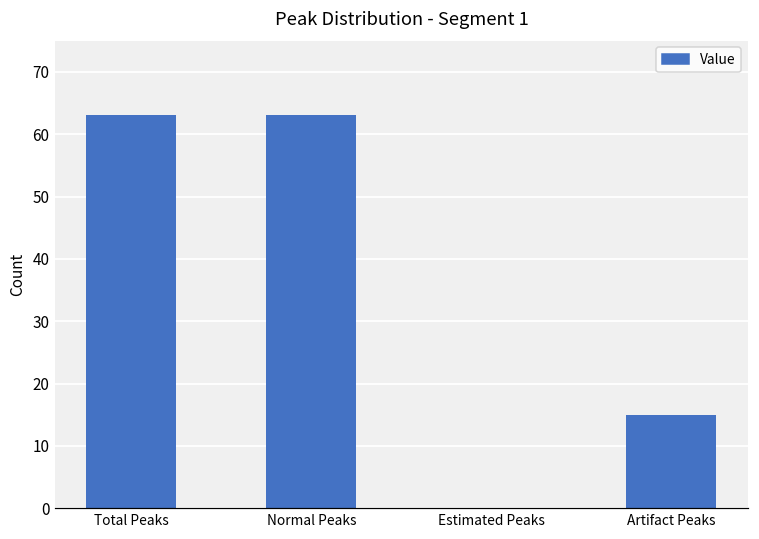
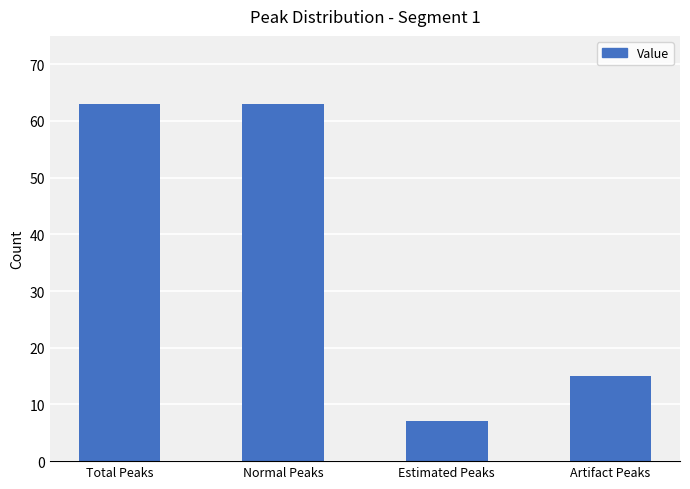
  {
    "Total Peaks": 63,
    "Normal Peaks": 63,
-   "Estimated Peaks": 0,
+   "Estimated Peaks": 7,
    "Artifact Peaks": 15
  }
